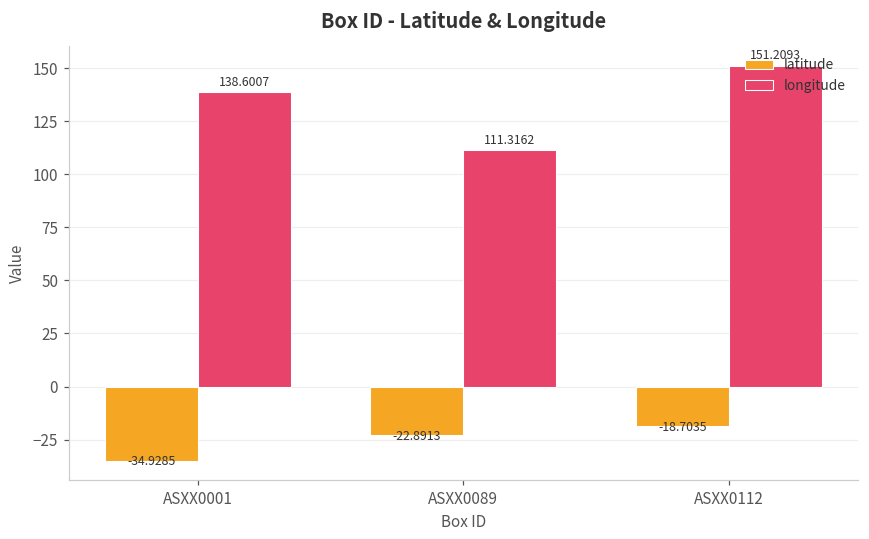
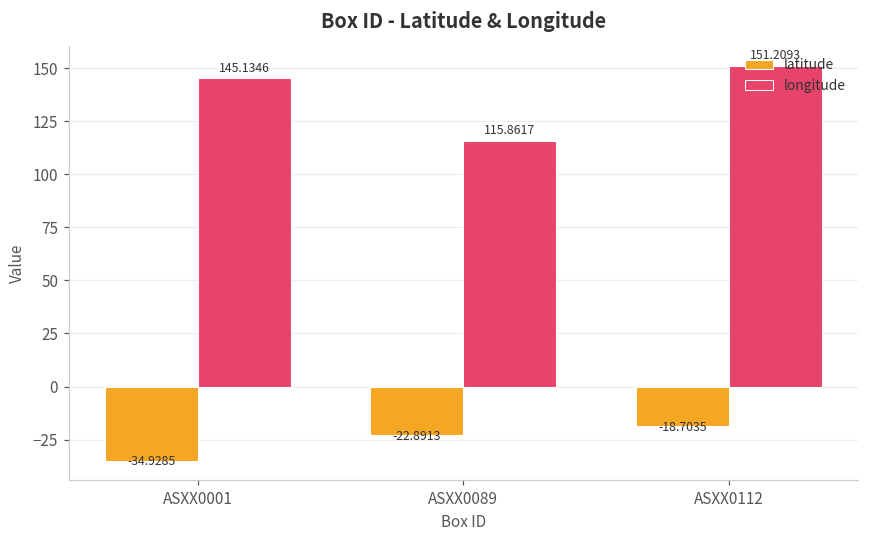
  {
    "latitude": {
      "ASXX0001": -34.9285,
      "ASXX0089": -22.8913,
      "ASXX0112": -18.7035
    },
    "longitude": {
-     "ASXX0001": 138.6007,
-     "ASXX0089": 111.3162,
+     "ASXX0001": 145.1346,
+     "ASXX0089": 115.8617,
      "ASXX0112": 151.2093
    }
  }
